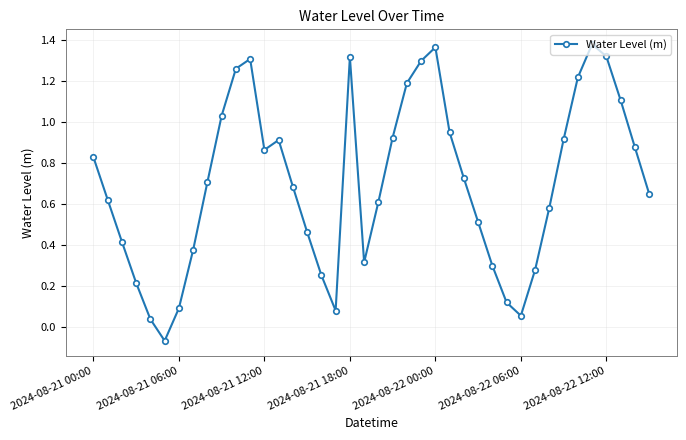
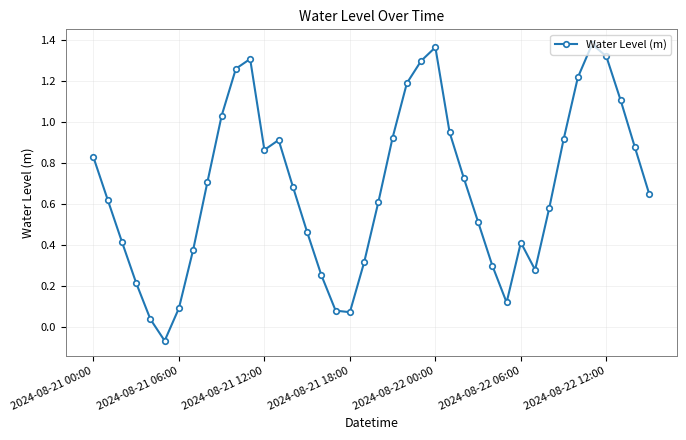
  {
    "2024-08-21 00:00": 0.83,
    "2024-08-21 06:00": 0.09,
    "2024-08-21 12:00": 0.86,
-   "2024-08-21 18:00": 1.32,
+   "2024-08-21 18:00": 0.07,
    "2024-08-22 00:00": 1.37,
-   "2024-08-22 06:00": 0.05,
+   "2024-08-22 06:00": 0.41,
    "2024-08-22 12:00": 1.32
  }
